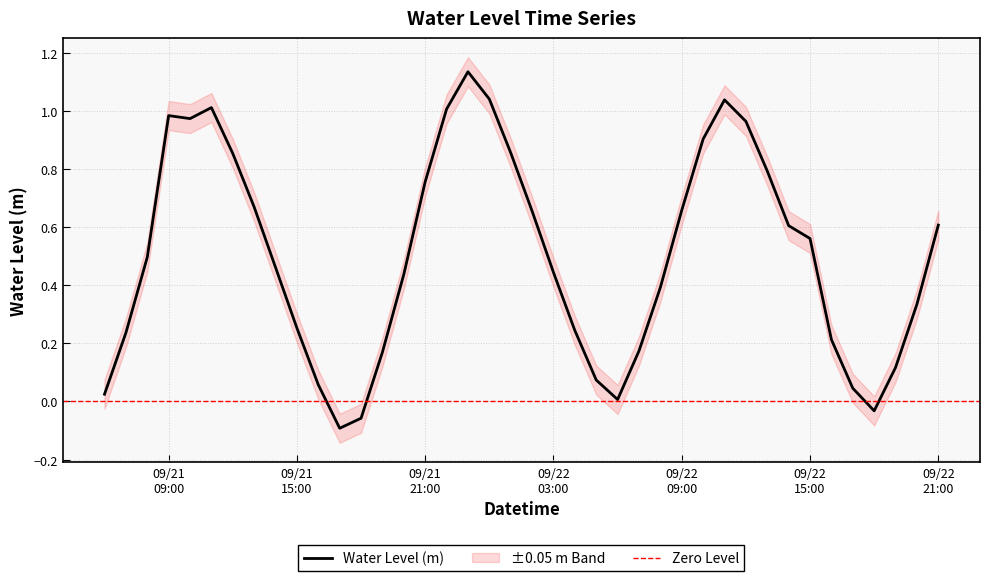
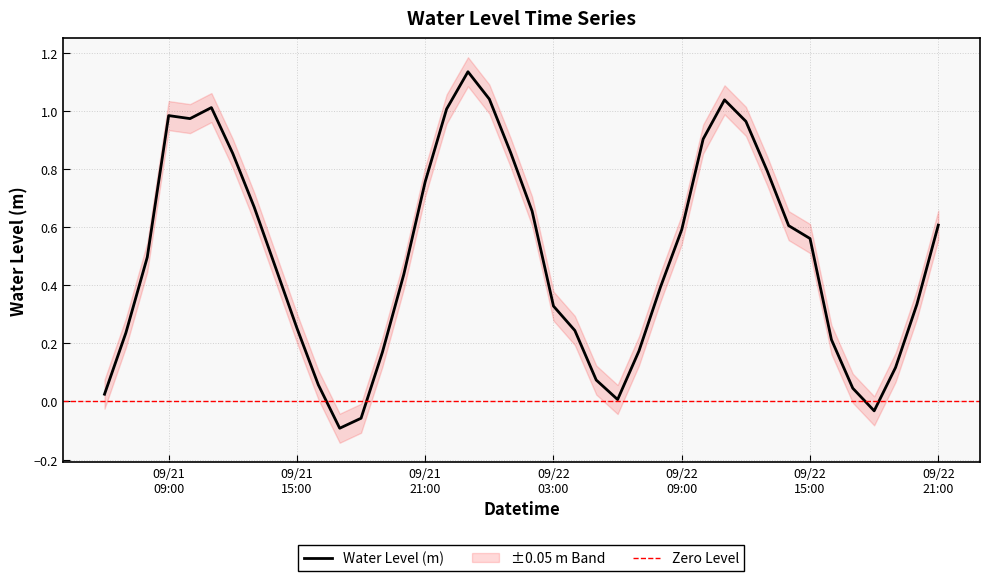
  {
    "Water Level (m)": {
      "09/21 09:00": 0.98,
      "09/21 15:00": 0.25,
      "09/21 21:00": 0.76,
-     "09/22 03:00": 0.44,
-     "09/22 09:00": 0.66,
+     "09/22 03:00": 0.33,
+     "09/22 09:00": 0.59,
      "09/22 15:00": 0.56,
      "09/22 21:00": 0.61
    }
  }
